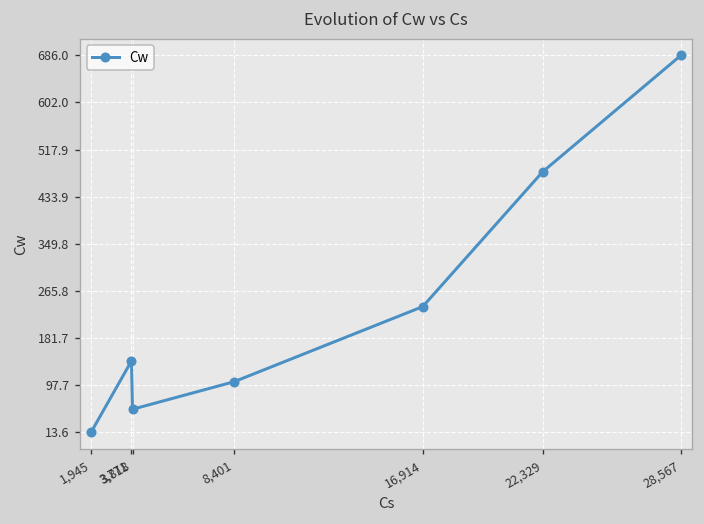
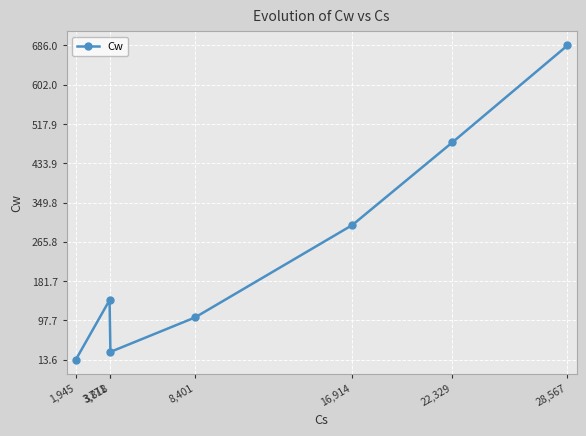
  {
    "1,945": 10,
    "3,771": 140,
-   "3,818": 50,
+   "3,818": 30,
    "8,401": 100,
-   "16,914": 240,
+   "16,914": 300,
    "22,329": 480,
    "28,567": 690
  }
